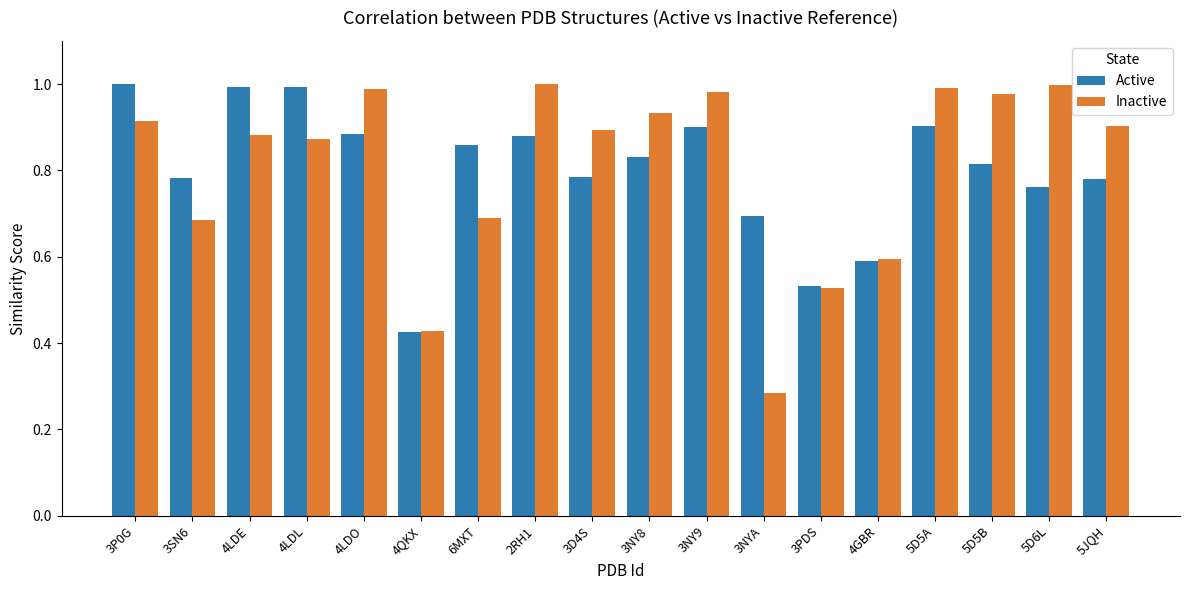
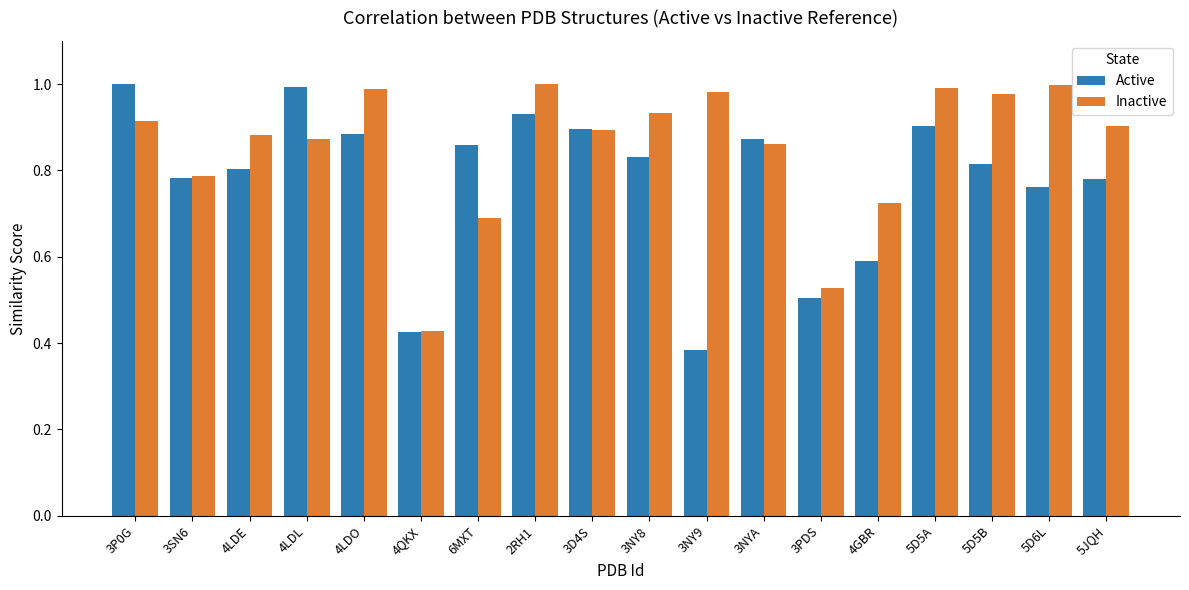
  {
    "Active": {
      "3P0G": 1.00,
      "3SN6": 0.78,
-     "4LDE": 0.99,
+     "4LDE": 0.80,
      "4LDL": 0.99,
      "4LDO": 0.88,
      "4QKX": 0.43,
      "6MXT": 0.86,
-     "2RH1": 0.88,
-     "3D4S": 0.79,
+     "2RH1": 0.93,
+     "3D4S": 0.90,
      "3NY8": 0.83,
-     "3NY9": 0.90,
-     "3NYA": 0.69,
-     "3PDS": 0.53,
+     "3NY9": 0.38,
+     "3NYA": 0.87,
+     "3PDS": 0.50,
      "4GBR": 0.59,
      "5D5A": 0.90,
      "5D5B": 0.82,
      "5D6L": 0.76,
      "5JQH": 0.78
    },
    "Inactive": {
      "3P0G": 0.91,
-     "3SN6": 0.68,
+     "3SN6": 0.79,
      "4LDE": 0.88,
      "4LDL": 0.87,
      "4LDO": 0.99,
      "4QKX": 0.43,
      "6MXT": 0.69,
      "2RH1": 1.00,
      "3D4S": 0.89,
      "3NY8": 0.93,
      "3NY9": 0.98,
-     "3NYA": 0.28,
+     "3NYA": 0.86,
      "3PDS": 0.53,
-     "4GBR": 0.60,
+     "4GBR": 0.72,
      "5D5A": 0.99,
      "5D5B": 0.98,
      "5D6L": 1.00,
      "5JQH": 0.90
    }
  }
